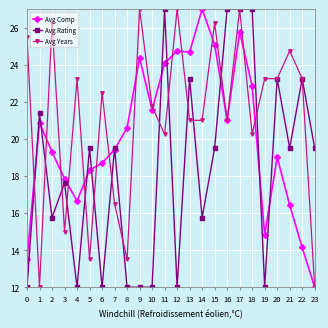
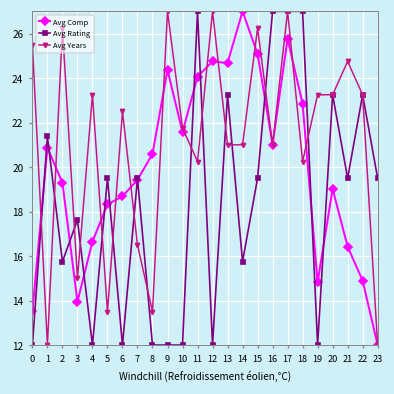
  {
    "Avg Comp": {
      "0": 13.5,
      "1": 20.9,
      "2": 19.3,
-     "3": 17.9,
+     "3": 14.0,
      "4": 16.6,
      "5": 18.3,
      "6": 18.7,
      "8": 20.6,
      "9": 24.4,
      "10": 21.6,
      "11": 24.1,
      "12": 24.7,
      "13": 24.7,
      "14": 27.0,
      "15": 25.1,
      "17": 25.8,
      "18": 22.8,
      "19": 14.8,
      "20": 19.0,
      "21": 16.4,
-     "22": 14.1
+     "22": 14.9
    },
    "Avg Rating": {
      "0": 12.0,
      "1": 21.4,
      "2": 15.8,
      "3": 17.6,
      "4": 12.0,
      "5": 19.5,
      "6": 12.0,
      "8": 12.0,
      "9": 12.0,
      "10": 12.0,
      "11": 27.0,
      "12": 12.0,
      "13": 23.3,
      "14": 15.8,
      "15": 19.5,
      "16": 27.0,
      "18": 27.0,
      "19": 12.0,
      "21": 19.5,
      "23": 19.5
    },
    "Avg Years": {
      "0": 25.5,
      "1": 12.0,
      "3": 15.0,
      "4": 23.3,
      "5": 13.5,
      "6": 22.5,
      "7": 16.5,
      "8": 13.5,
      "9": 27.0,
      "10": 21.8,
      "11": 20.3,
      "12": 27.0,
      "13": 21.0,
      "14": 21.0,
      "15": 26.3,
      "18": 20.3,
      "19": 23.3,
      "21": 24.8
    }
  }
